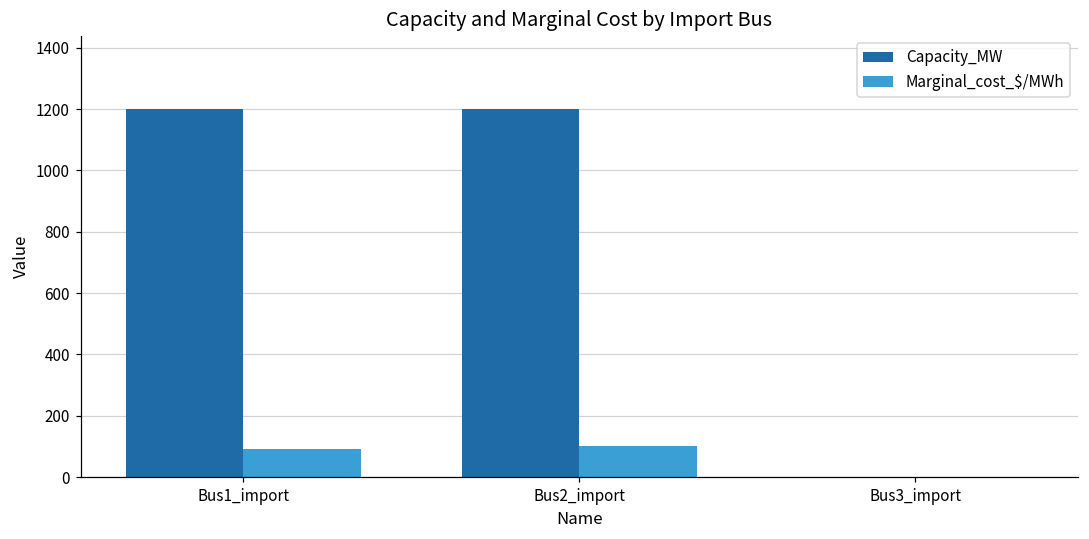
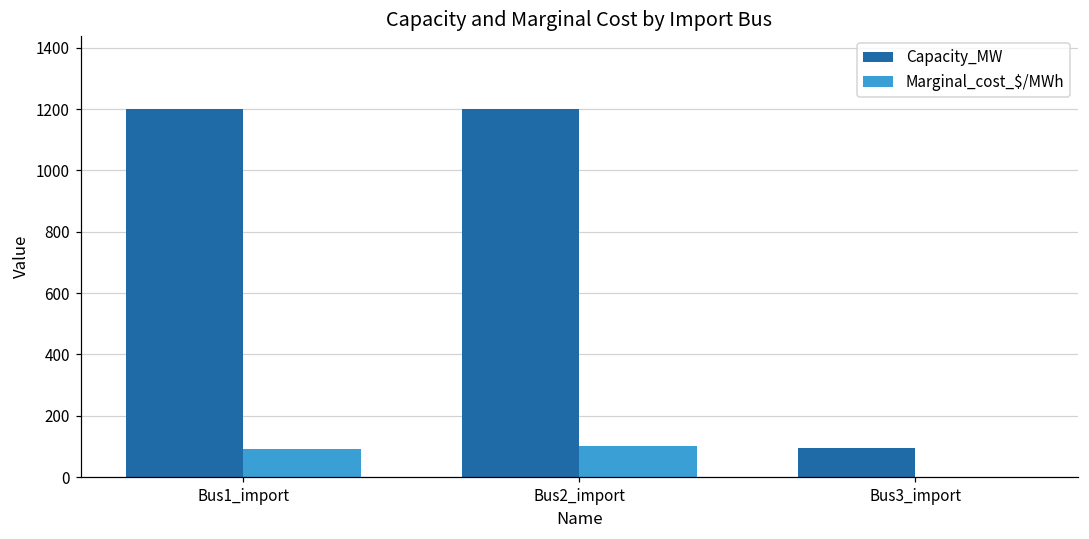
  {
    "Capacity_MW": {
      "Bus1_import": 1200,
      "Bus2_import": 1200,
-     "Bus3_import": 0
+     "Bus3_import": 100
    },
    "Marginal_cost_$/MWh": {
      "Bus1_import": 90,
      "Bus2_import": 100,
      "Bus3_import": 0
    }
  }
